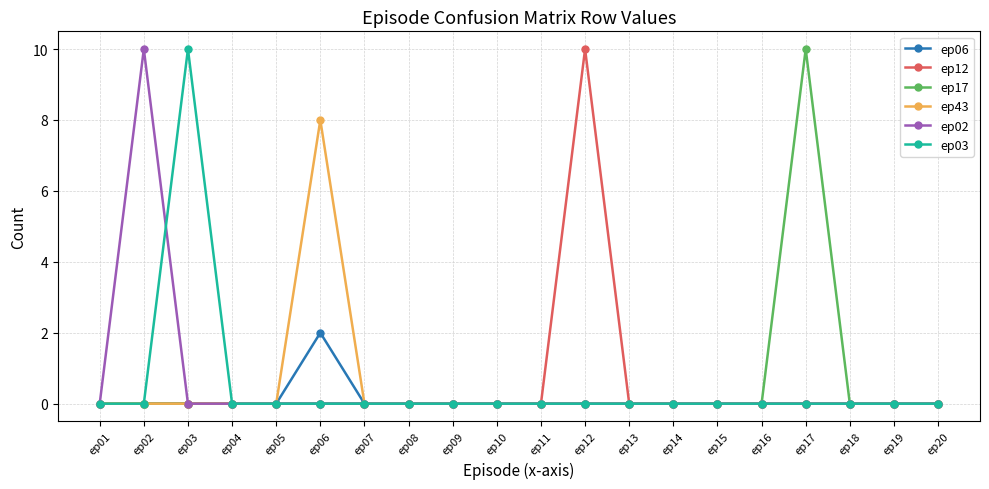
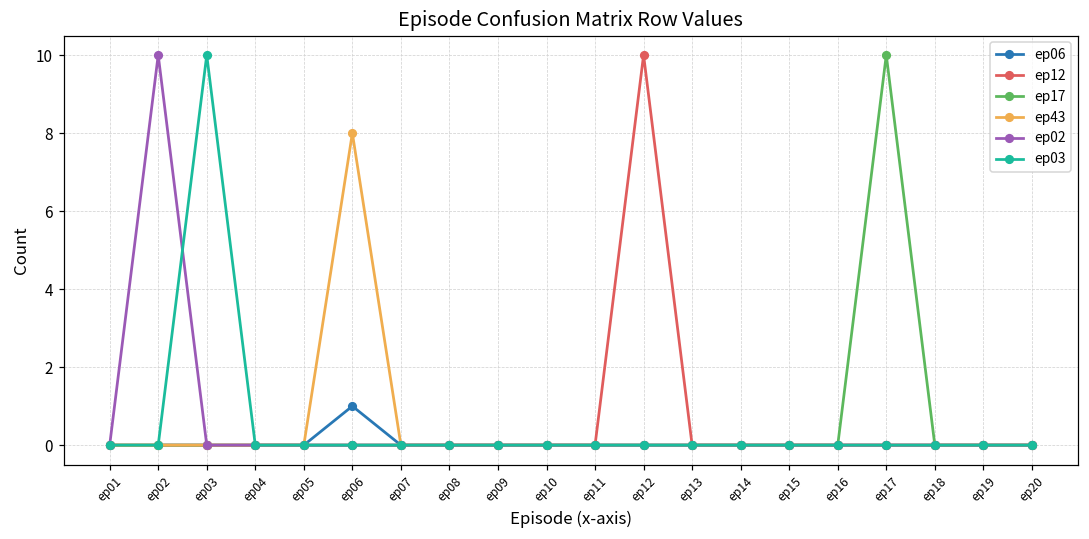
  {
    "ep06": {
-     "ep06": 2
+     "ep06": 1
    },
    "ep12": {
      "ep12": 10
    },
    "ep17": {
      "ep17": 10
    },
    "ep43": {
      "ep06": 8
    },
    "ep02": {
      "ep02": 10
    },
    "ep03": {
      "ep03": 10
    }
  }
